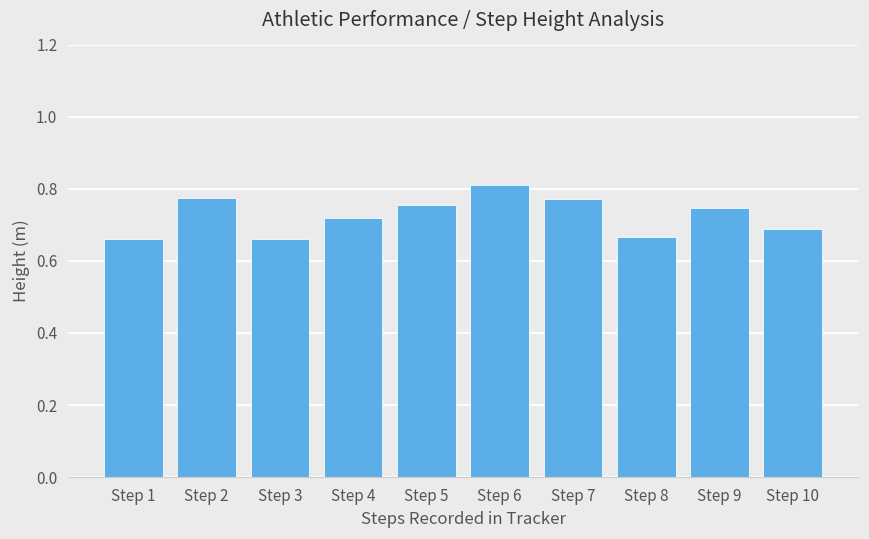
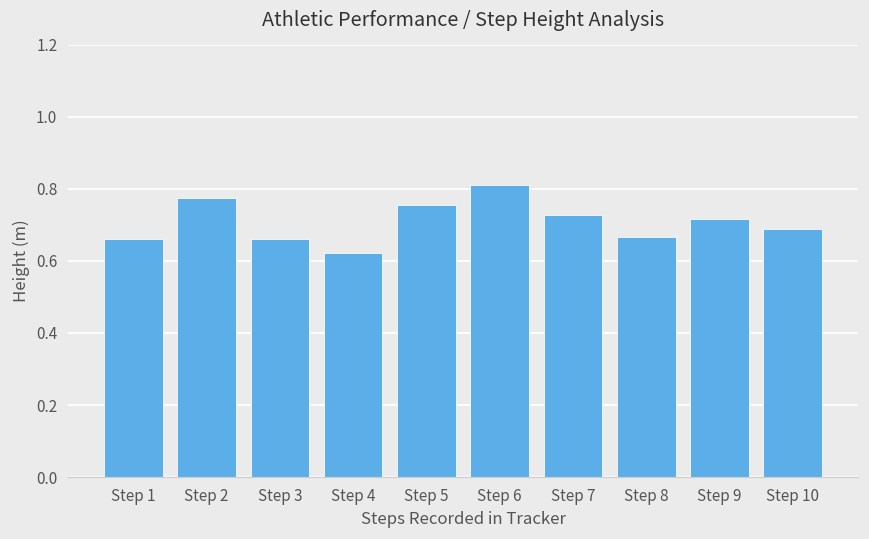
  {
    "Step 1": 0.66,
    "Step 2": 0.78,
    "Step 3": 0.66,
-   "Step 4": 0.72,
+   "Step 4": 0.62,
    "Step 5": 0.76,
    "Step 6": 0.81,
-   "Step 7": 0.77,
+   "Step 7": 0.73,
    "Step 8": 0.67,
-   "Step 9": 0.75,
+   "Step 9": 0.72,
    "Step 10": 0.69
  }
